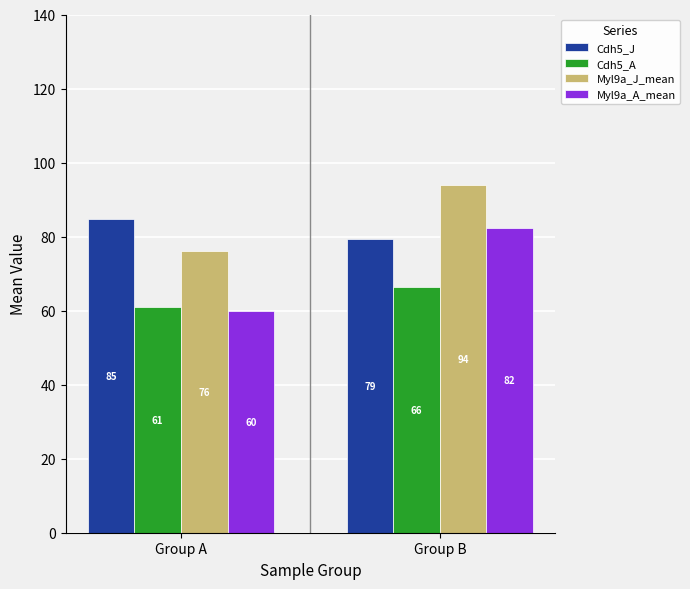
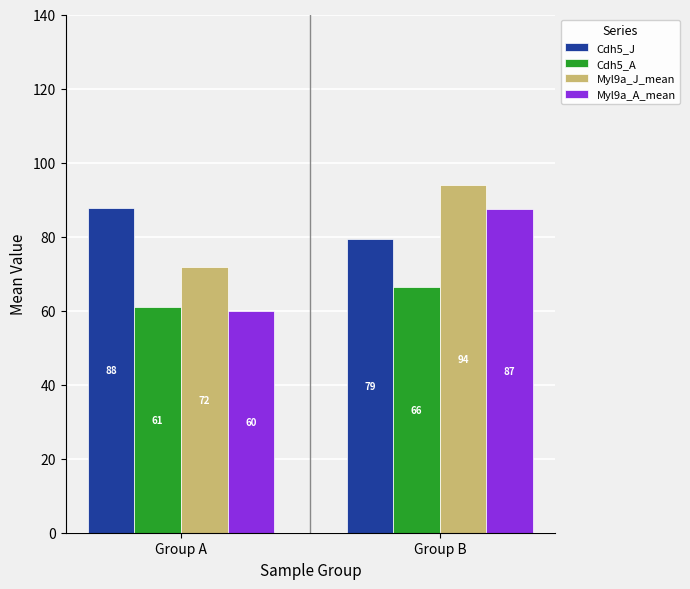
  {
    "Cdh5_J": {
-     "Group A": 85,
+     "Group A": 88,
      "Group B": 79
    },
    "Cdh5_A": {
      "Group A": 61,
      "Group B": 66
    },
    "Myl9a_J_mean": {
-     "Group A": 76,
+     "Group A": 72,
      "Group B": 94
    },
    "Myl9a_A_mean": {
      "Group A": 60,
-     "Group B": 82
+     "Group B": 87
    }
  }
